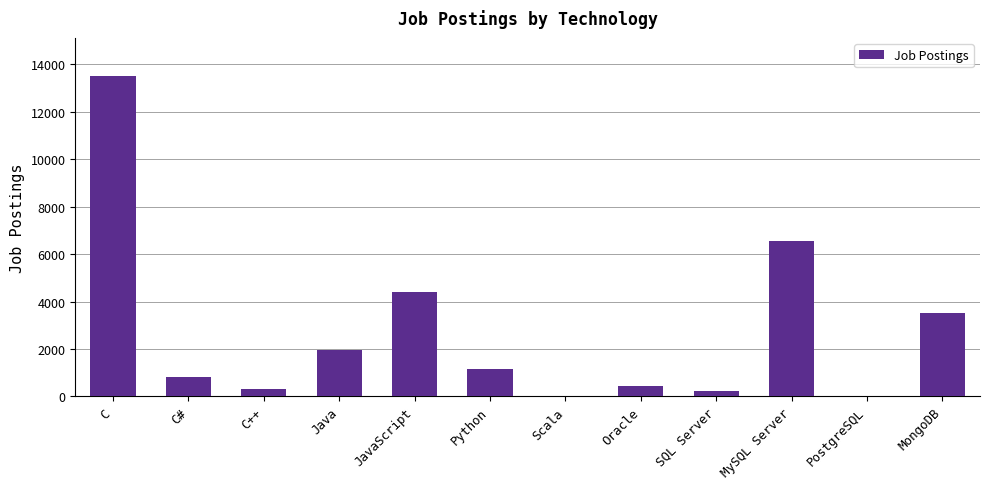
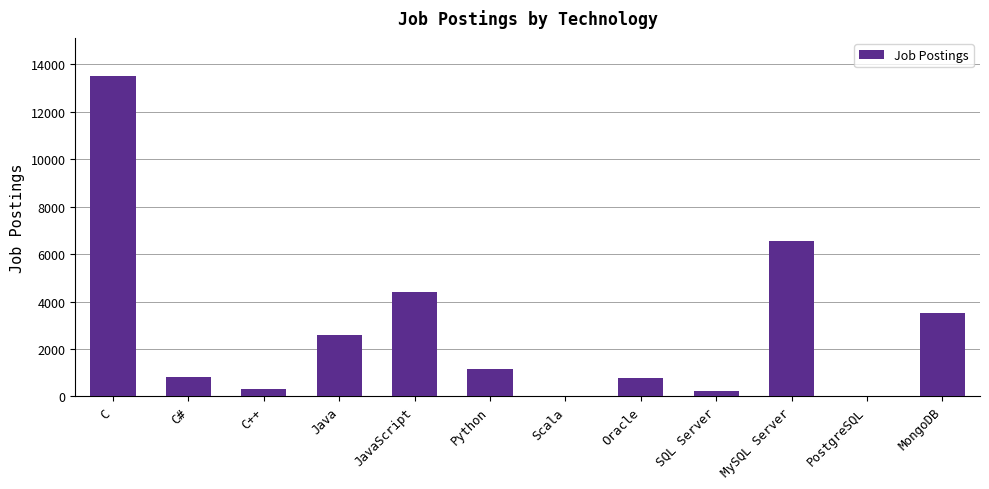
  {
    "C": 13500,
    "C#": 800,
    "C++": 300,
-   "Java": 2000,
+   "Java": 2600,
    "JavaScript": 4400,
    "Python": 1200,
-   "Oracle": 400,
+   "Oracle": 800,
    "SQL Server": 300,
    "MySQL Server": 6500,
    "MongoDB": 3500
  }
